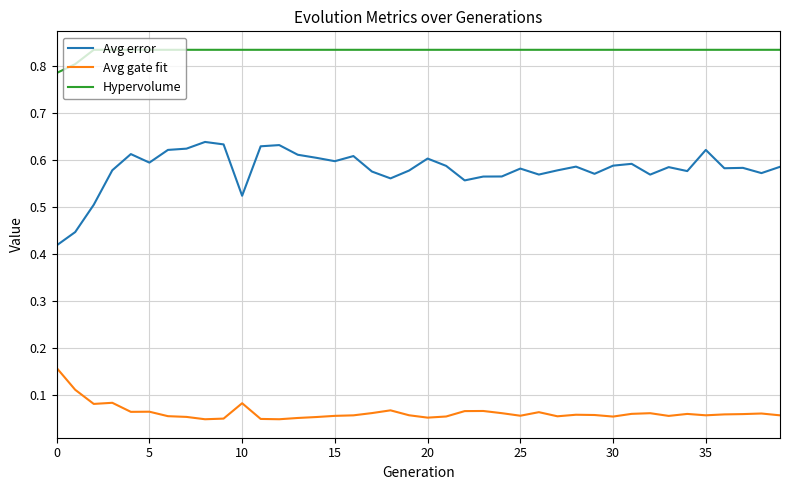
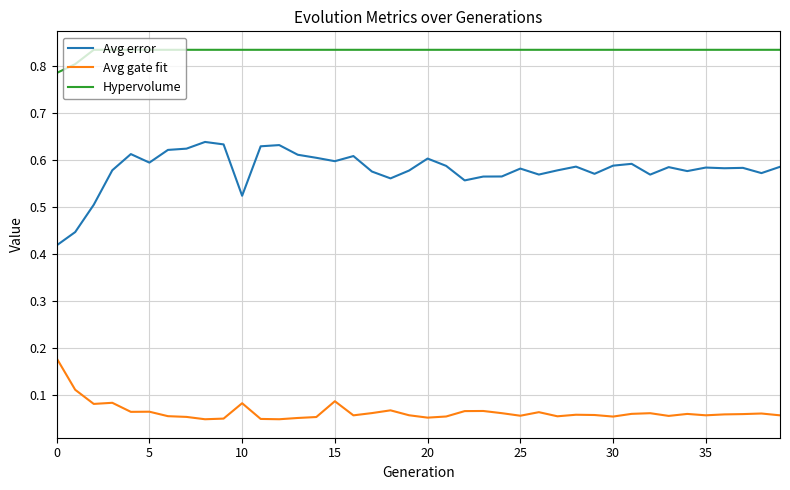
  {
    "Avg error": {
      "0": 0.42,
      "5": 0.59,
      "10": 0.52,
      "15": 0.60,
      "20": 0.60,
      "25": 0.58,
      "30": 0.59,
-     "35": 0.62
+     "35": 0.58
    },
    "Avg gate fit": {
-     "0": 0.16,
+     "0": 0.18,
      "5": 0.06,
      "10": 0.08,
-     "15": 0.06,
+     "15": 0.09,
      "20": 0.05,
      "25": 0.06,
      "30": 0.05,
      "35": 0.06
    },
    "Hypervolume": {
      "0": 0.79,
      "10": 0.84,
      "15": 0.84,
      "20": 0.84,
      "25": 0.84,
      "30": 0.84,
      "35": 0.84
    }
  }
